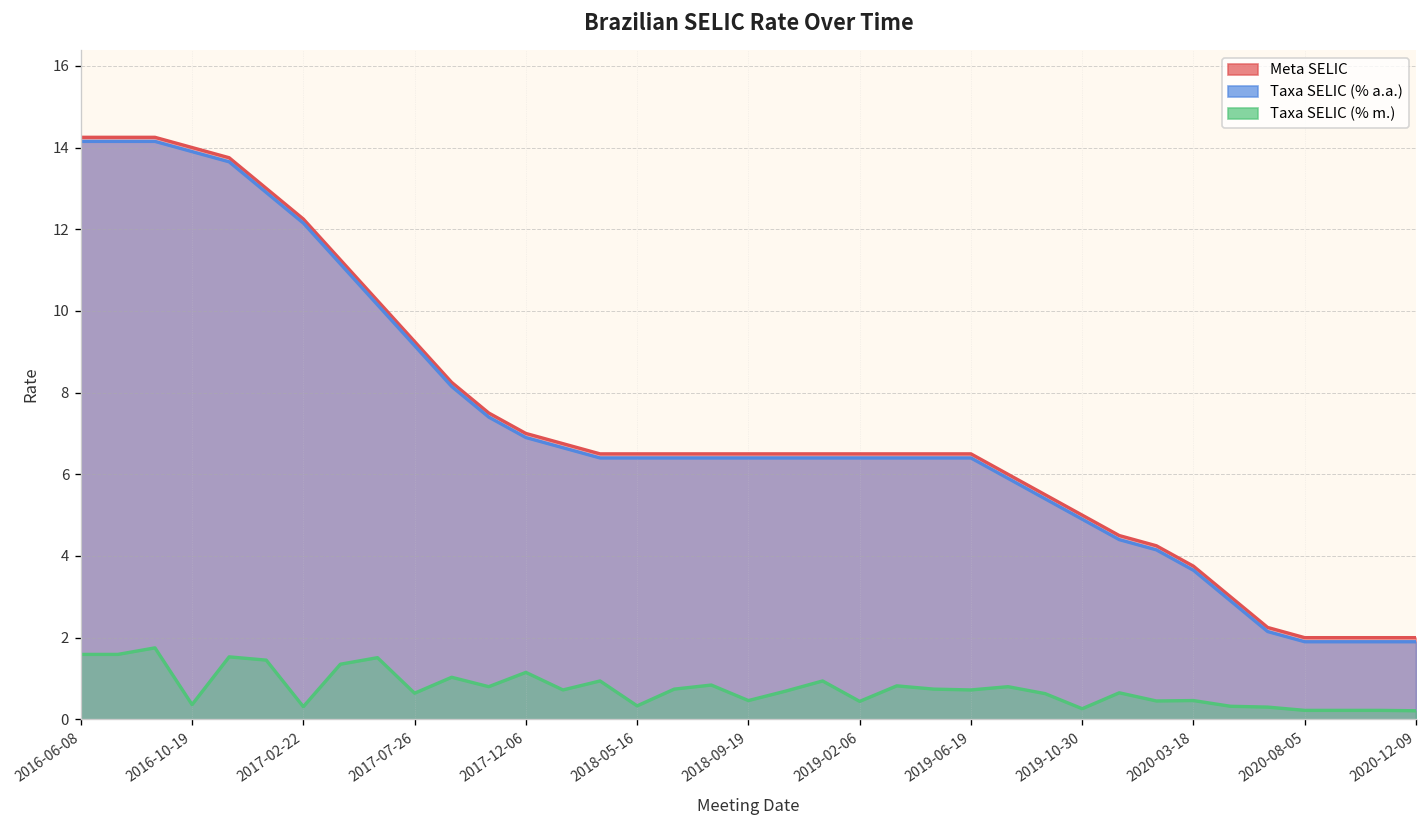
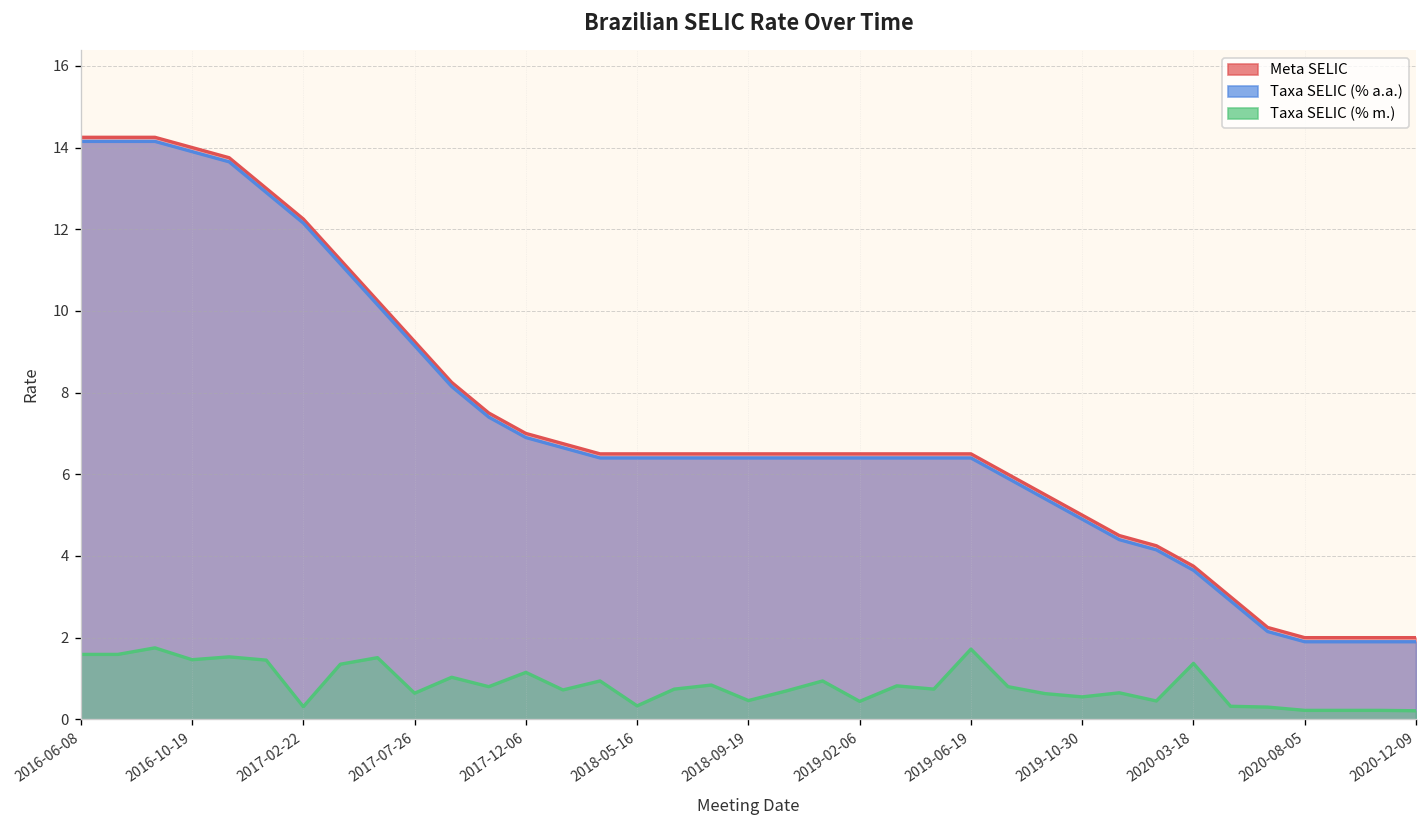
  {
    "Meta SELIC": {
      "2016-06-08": 14.3,
      "2016-10-19": 14.0,
      "2017-02-22": 12.3,
      "2017-07-26": 9.3,
      "2017-12-06": 7.0,
      "2018-05-16": 6.5,
      "2018-09-19": 6.5,
      "2019-02-06": 6.5,
      "2019-06-19": 6.5,
      "2019-10-30": 5.0,
      "2020-03-18": 3.8,
      "2020-08-05": 2.0,
      "2020-12-09": 2.0
    },
    "Taxa SELIC (% a.a.)": {
      "2016-06-08": 14.2,
      "2016-10-19": 13.9,
      "2017-02-22": 12.2,
      "2017-07-26": 9.2,
      "2017-12-06": 6.9,
      "2018-05-16": 6.4,
      "2018-09-19": 6.4,
      "2019-02-06": 6.4,
      "2019-06-19": 6.4,
      "2019-10-30": 4.9,
      "2020-03-18": 3.7,
      "2020-08-05": 1.9,
      "2020-12-09": 1.9
    },
    "Taxa SELIC (% m.)": {
      "2016-06-08": 1.6,
-     "2016-10-19": 0.4,
+     "2016-10-19": 1.5,
      "2017-02-22": 0.3,
      "2017-07-26": 0.6,
      "2017-12-06": 1.2,
      "2018-05-16": 0.3,
      "2018-09-19": 0.5,
      "2019-02-06": 0.4,
-     "2019-06-19": 0.7,
-     "2019-10-30": 0.3,
-     "2020-03-18": 0.5,
+     "2019-06-19": 1.7,
+     "2019-10-30": 0.6,
+     "2020-03-18": 1.4,
      "2020-08-05": 0.2,
      "2020-12-09": 0.2
    }
  }
